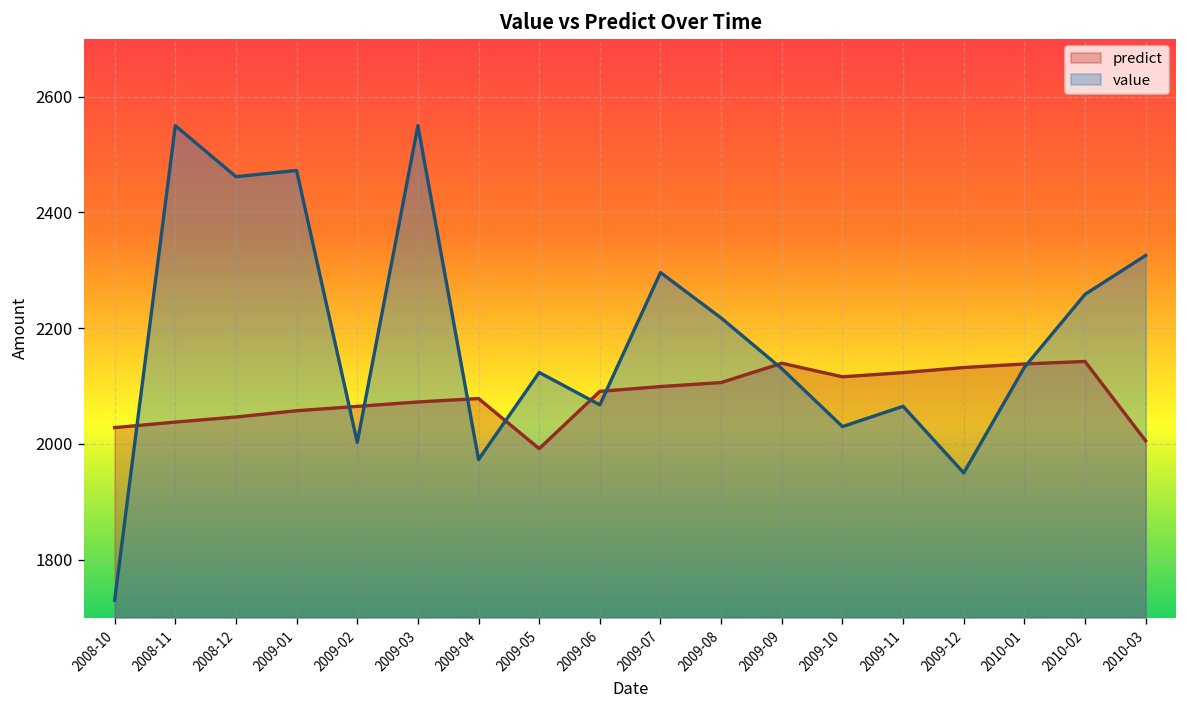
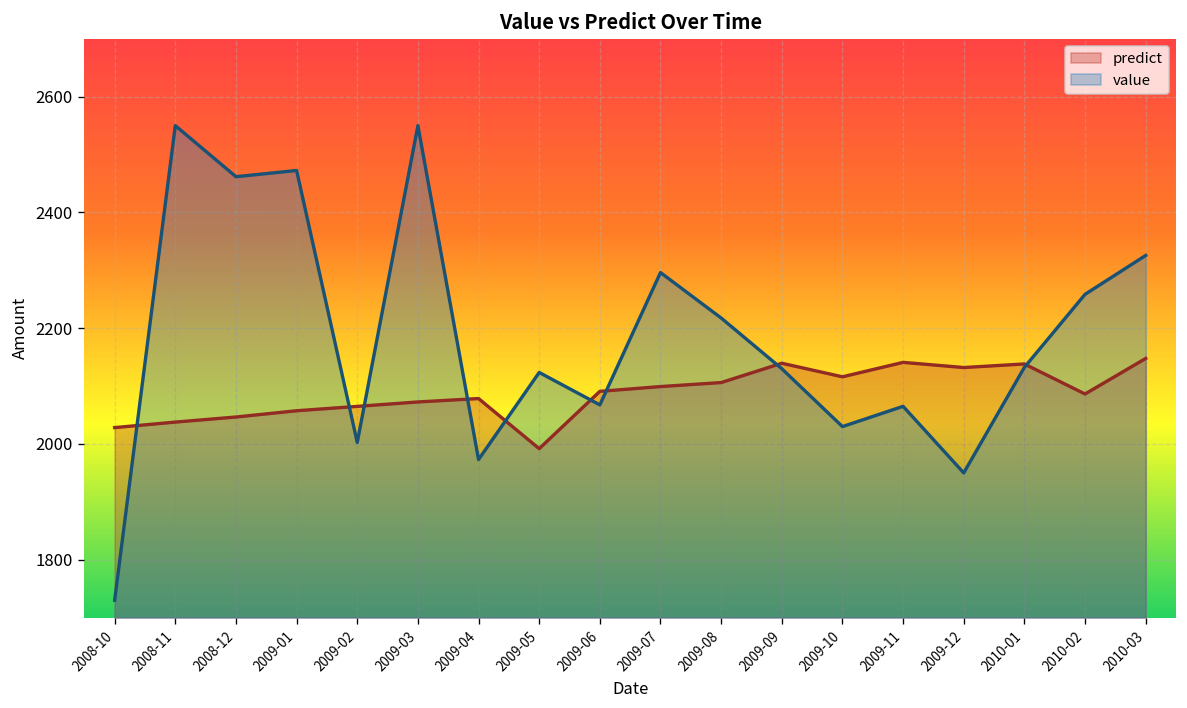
  {
    "predict": {
      "2008-10": 2030,
      "2008-11": 2040,
      "2008-12": 2050,
      "2009-01": 2060,
      "2009-02": 2060,
      "2009-03": 2070,
      "2009-04": 2080,
      "2009-05": 1990,
      "2009-06": 2090,
      "2009-07": 2100,
      "2009-08": 2110,
      "2009-09": 2140,
      "2009-10": 2120,
-     "2009-11": 2120,
+     "2009-11": 2140,
      "2009-12": 2130,
      "2010-01": 2140,
-     "2010-02": 2140,
-     "2010-03": 2010
+     "2010-02": 2090,
+     "2010-03": 2150
    },
    "value": {
      "2008-10": 1730,
      "2008-11": 2550,
      "2008-12": 2460,
      "2009-01": 2470,
      "2009-02": 2000,
      "2009-03": 2550,
      "2009-04": 1970,
      "2009-05": 2120,
      "2009-06": 2070,
      "2009-07": 2300,
      "2009-08": 2220,
      "2009-09": 2130,
      "2009-10": 2030,
      "2009-11": 2070,
      "2009-12": 1950,
      "2010-01": 2130,
      "2010-02": 2260,
      "2010-03": 2330
    }
  }
